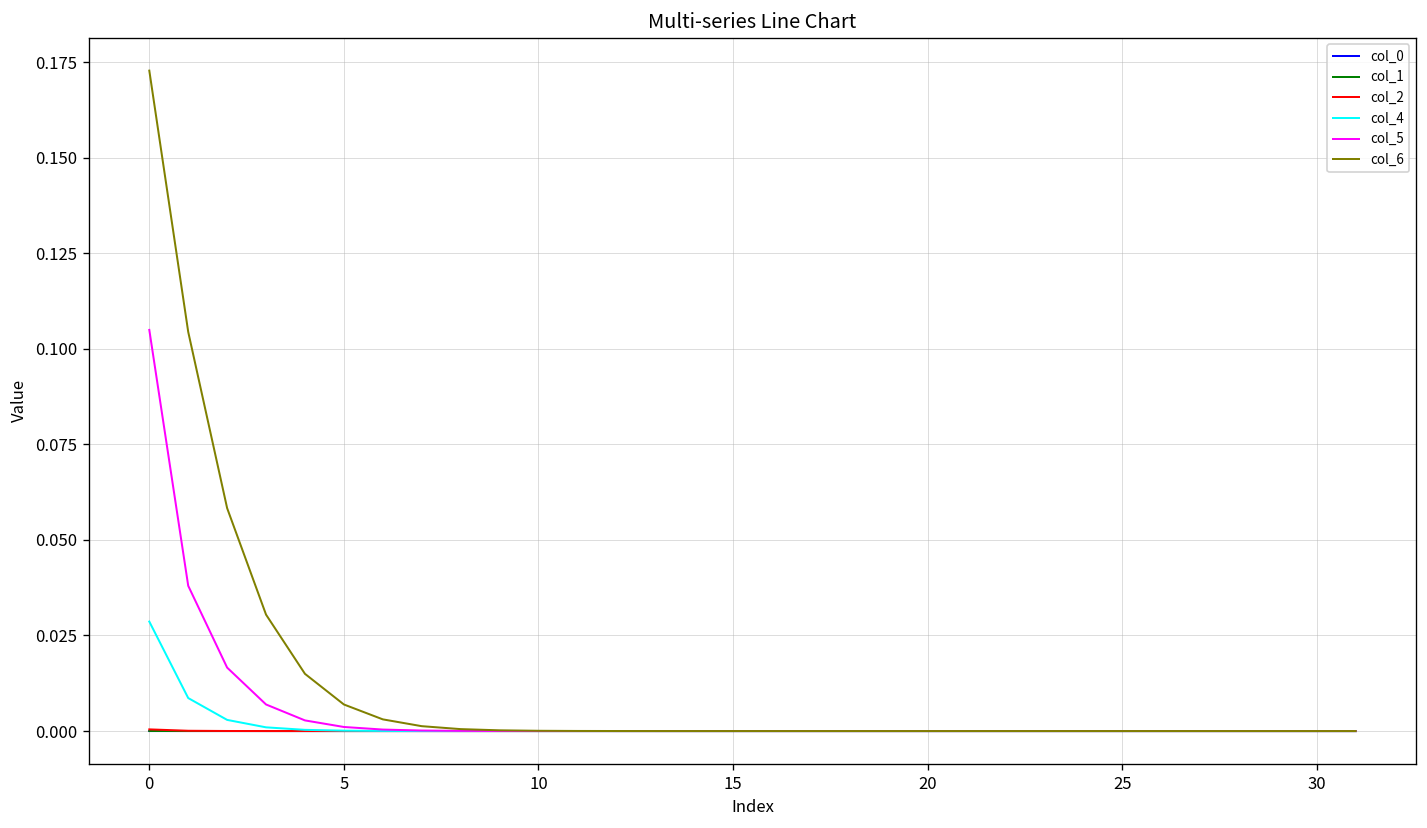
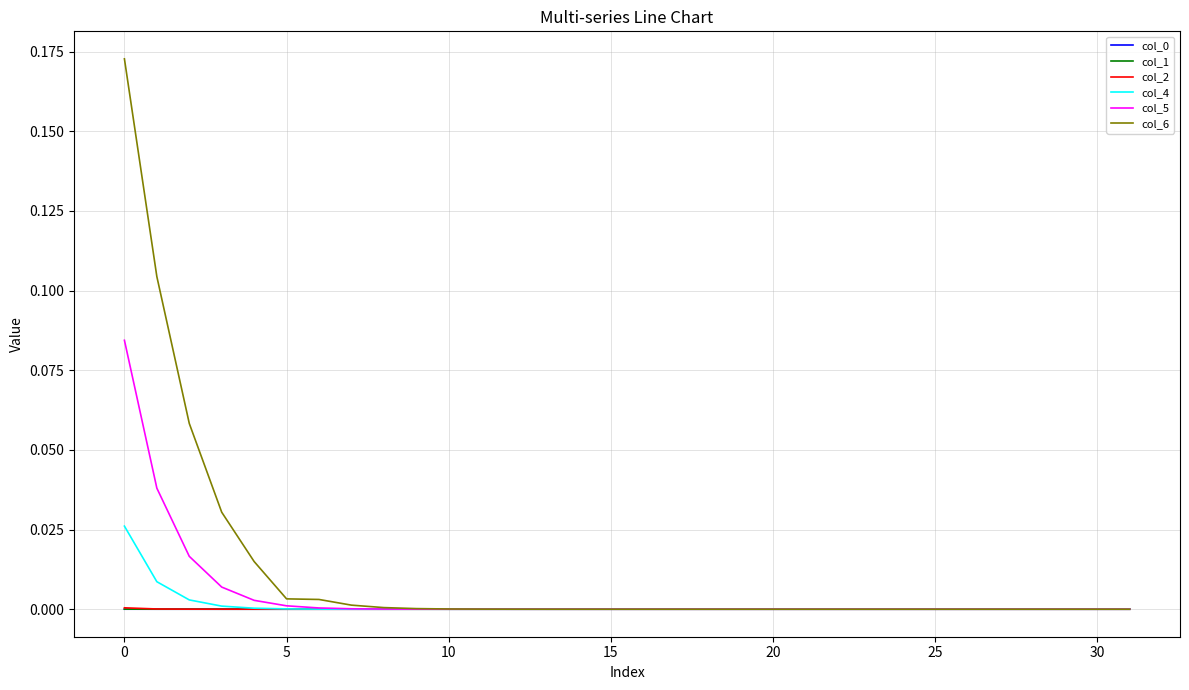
  {
    "col_4": {
-     "0": 0.029
+     "0": 0.026
    },
    "col_5": {
-     "0": 0.105,
+     "0": 0.084,
      "5": 0.001
    },
    "col_6": {
      "0": 0.173,
-     "5": 0.007
+     "5": 0.003
    }
  }
